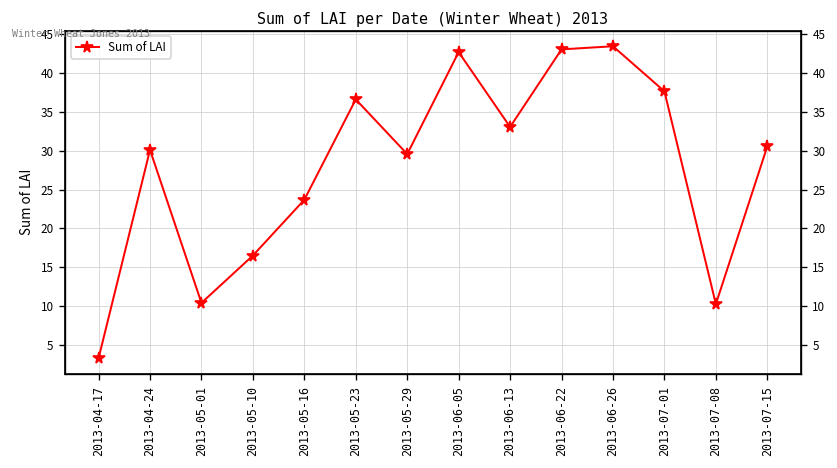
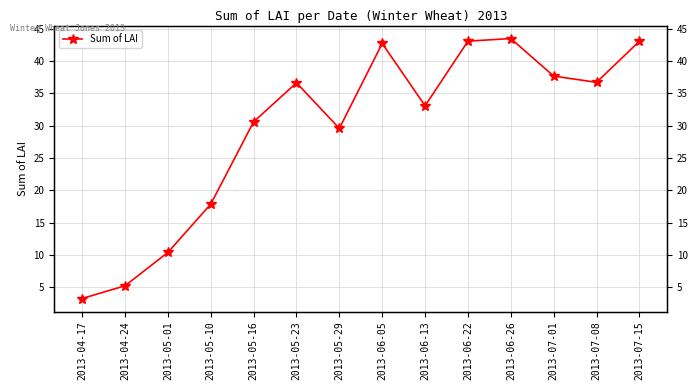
  {
    "2013-04-17": 3,
-   "2013-04-24": 30,
+   "2013-04-24": 5,
    "2013-05-01": 10,
-   "2013-05-10": 17,
-   "2013-05-16": 24,
+   "2013-05-10": 18,
+   "2013-05-16": 31,
    "2013-05-23": 37,
    "2013-05-29": 30,
    "2013-06-05": 43,
    "2013-06-13": 33,
    "2013-06-22": 43,
    "2013-06-26": 43,
    "2013-07-01": 38,
-   "2013-07-08": 10,
-   "2013-07-15": 31
+   "2013-07-08": 37,
+   "2013-07-15": 43
  }
